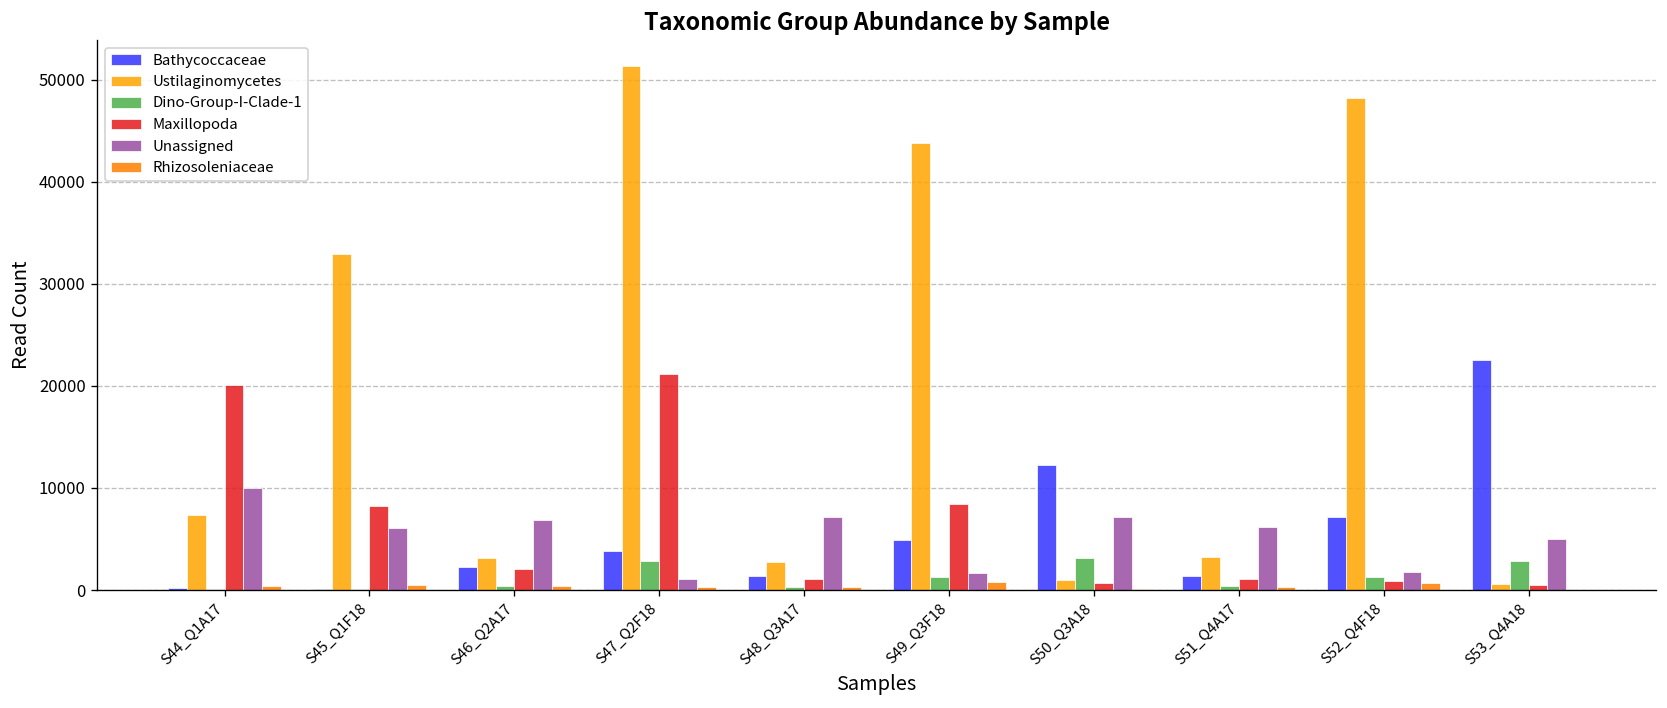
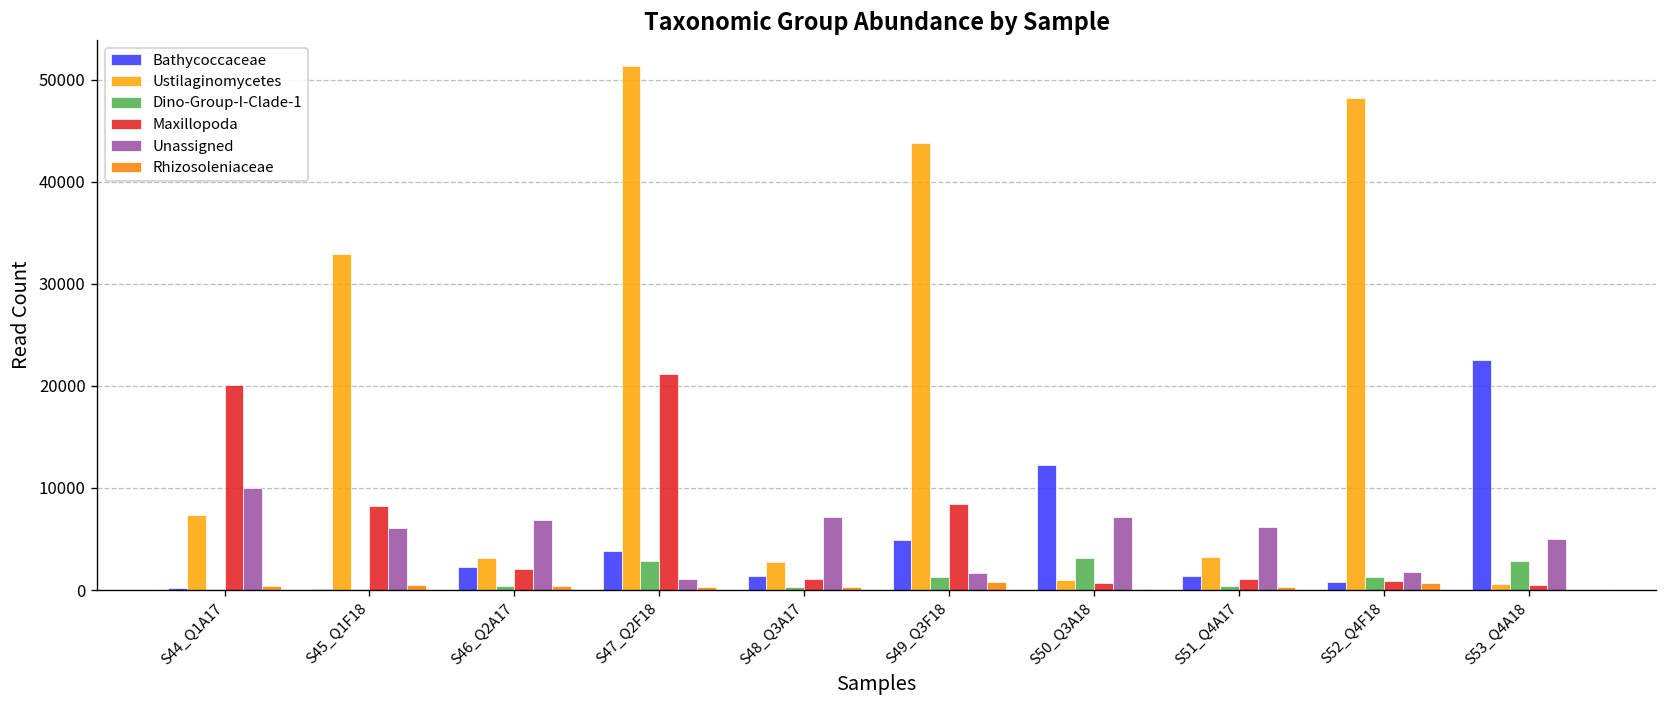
  {
    "Bathycoccaceae": {
      "S46_Q2A17": 2000,
      "S47_Q2F18": 4000,
      "S48_Q3A17": 1000,
      "S49_Q3F18": 5000,
      "S50_Q3A18": 12000,
      "S51_Q4A17": 1000,
-     "S52_Q4F18": 7000,
+     "S52_Q4F18": 1000,
      "S53_Q4A18": 23000
    },
    "Dino-Group-I-Clade-1": {
      "S46_Q2A17": 0,
      "S47_Q2F18": 3000,
      "S48_Q3A17": 0,
      "S49_Q3F18": 1000,
      "S50_Q3A18": 3000,
      "S51_Q4A17": 0,
      "S52_Q4F18": 1000,
      "S53_Q4A18": 3000
    },
    "Maxillopoda": {
      "S44_Q1A17": 20000,
      "S45_Q1F18": 8000,
      "S46_Q2A17": 2000,
      "S47_Q2F18": 21000,
      "S48_Q3A17": 1000,
      "S49_Q3F18": 8000,
      "S50_Q3A18": 1000,
      "S51_Q4A17": 1000,
      "S52_Q4F18": 1000,
      "S53_Q4A18": 1000
    },
    "Unassigned": {
      "S44_Q1A17": 10000,
      "S45_Q1F18": 6000,
      "S46_Q2A17": 7000,
      "S47_Q2F18": 1000,
      "S48_Q3A17": 7000,
      "S49_Q3F18": 2000,
      "S50_Q3A18": 7000,
      "S51_Q4A17": 6000,
      "S52_Q4F18": 2000,
      "S53_Q4A18": 5000
    }
  }
